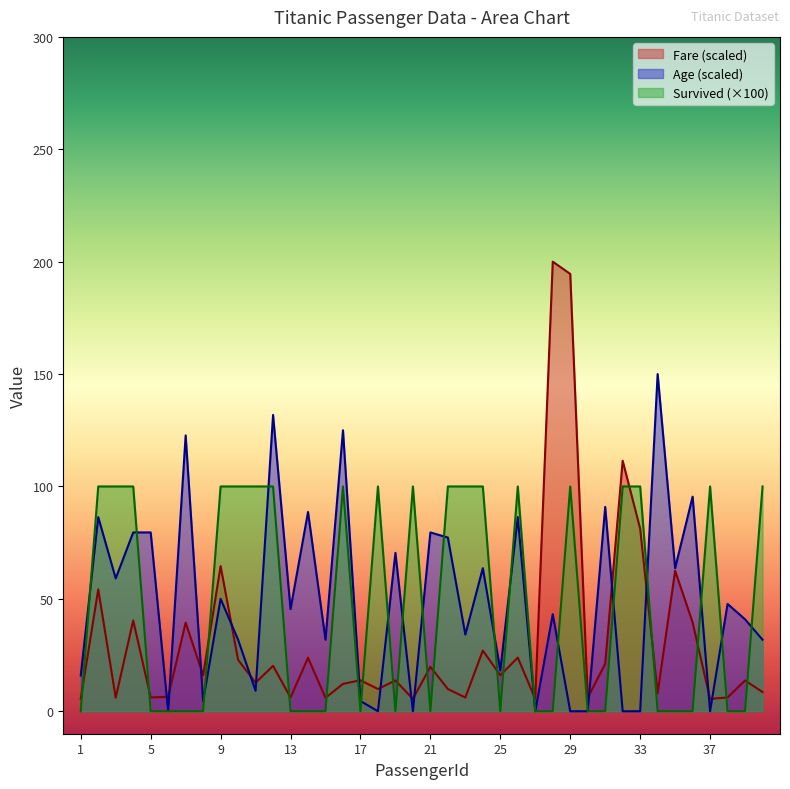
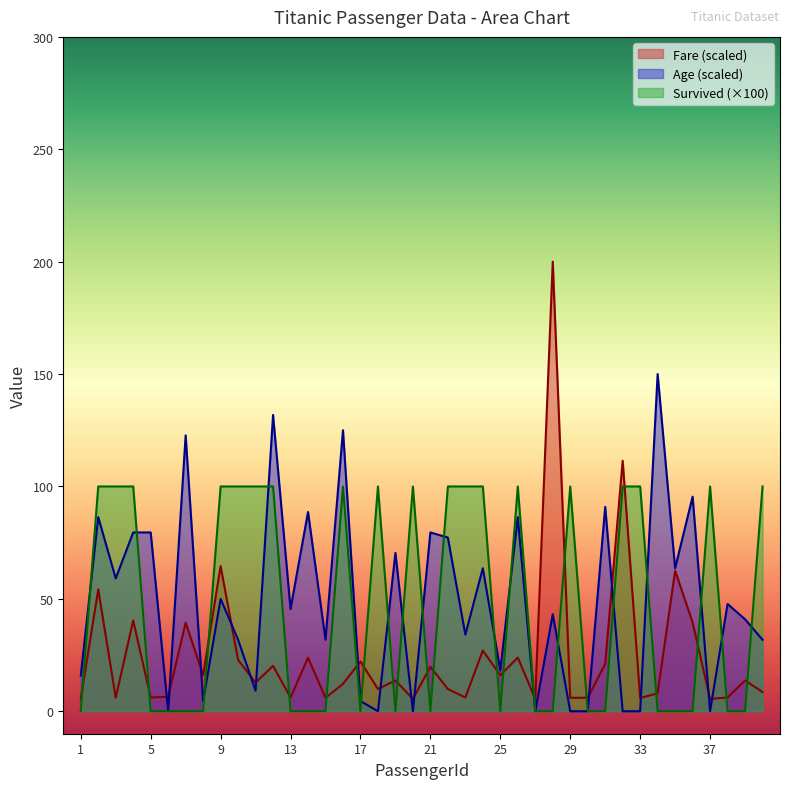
  {
    "Fare (scaled)": {
      "1": 6,
      "5": 6,
      "9": 65,
      "13": 6,
-     "17": 14,
+     "17": 22,
      "21": 20,
      "25": 16,
-     "29": 195,
-     "33": 81,
+     "29": 6,
+     "33": 6,
      "37": 5
    },
    "Age (scaled)": {
      "1": 16,
      "5": 80,
      "9": 50,
      "13": 45,
      "17": 5,
      "21": 80,
      "25": 18,
      "29": 0,
      "33": 0,
      "37": 0
    },
    "Survived (×100)": {
      "1": 0,
      "5": 0,
      "9": 100,
      "13": 0,
      "17": 0,
      "21": 0,
      "25": 0,
      "29": 100,
      "33": 100,
      "37": 100
    }
  }
